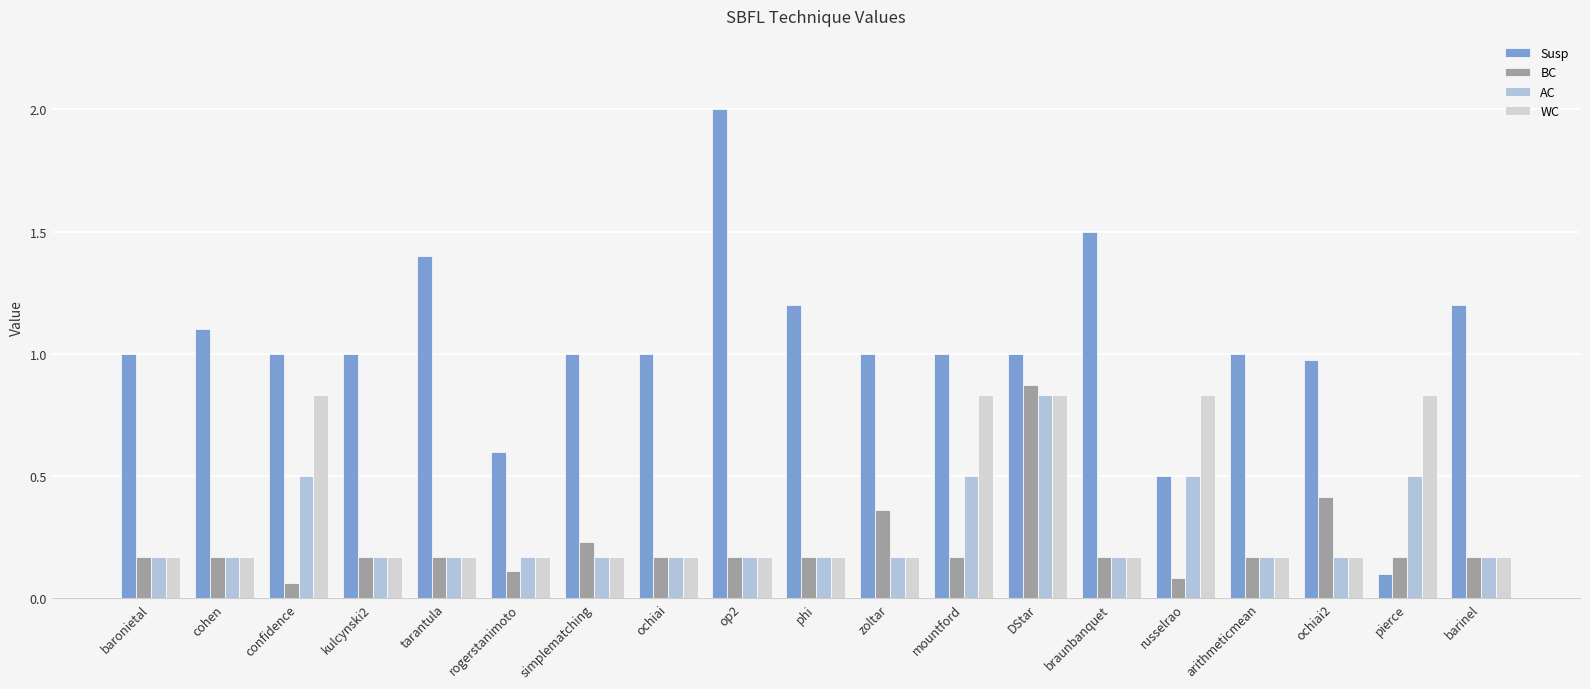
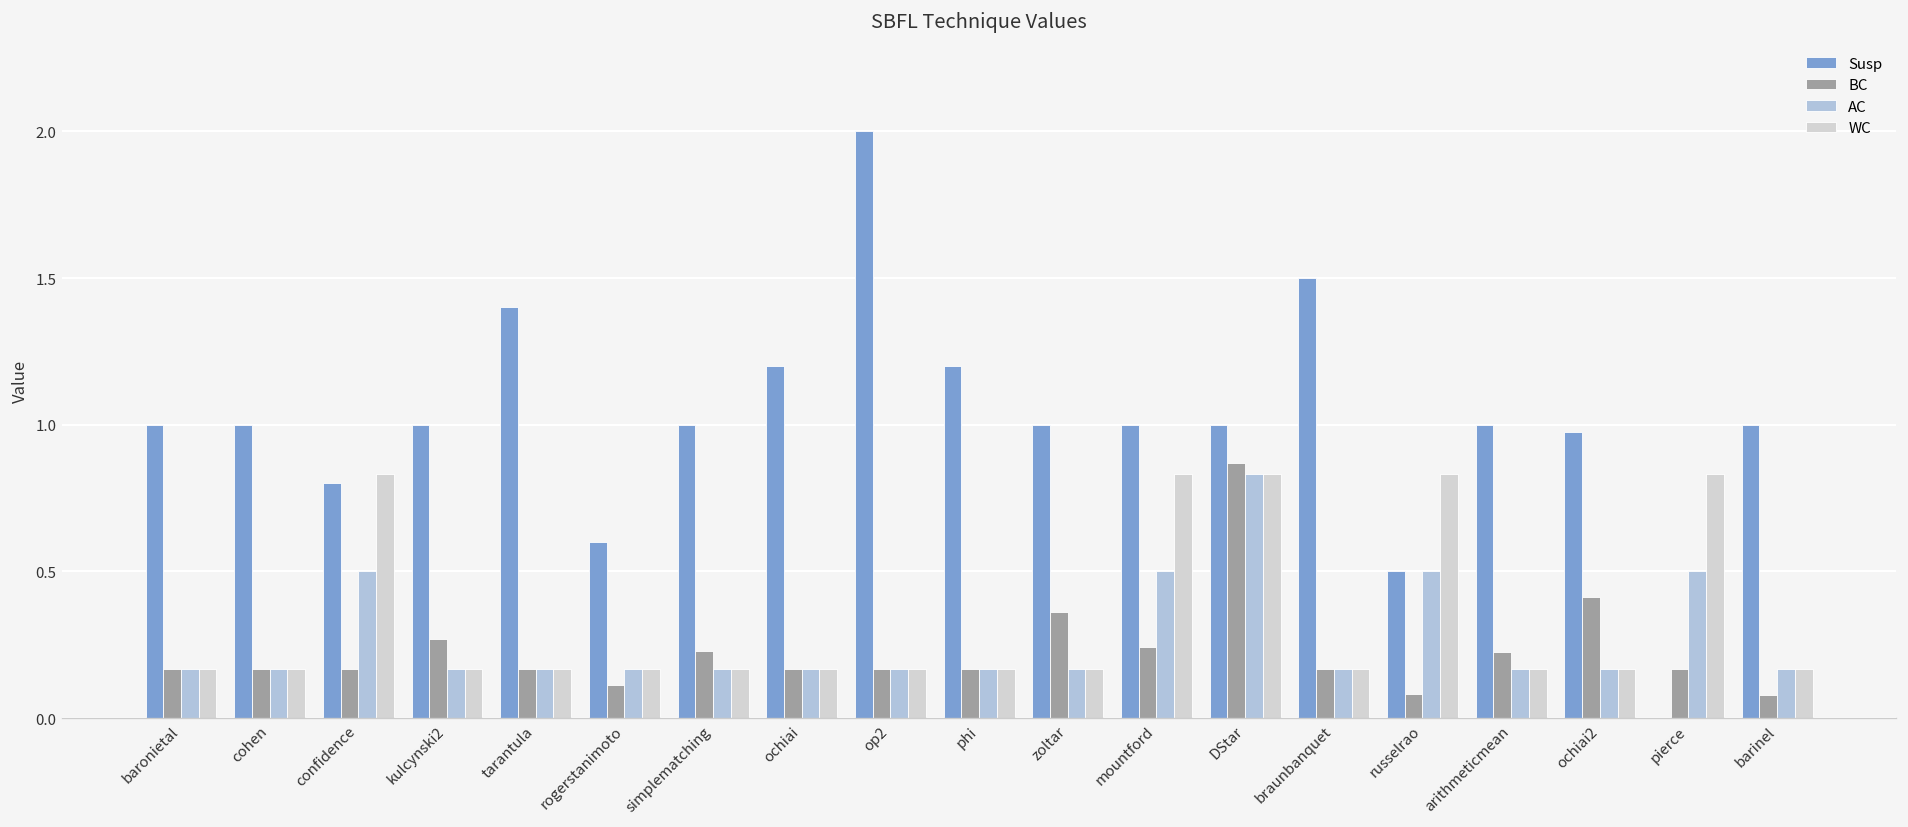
  {
    "Susp": {
      "baronietal": 1.0,
-     "cohen": 1.1,
-     "confidence": 1.0,
+     "cohen": 1.0,
+     "confidence": 0.8,
      "kulcynski2": 1.0,
      "tarantula": 1.4,
      "rogerstanimoto": 0.6,
      "simplematching": 1.0,
-     "ochiai": 1.0,
+     "ochiai": 1.2,
      "op2": 2.0,
      "phi": 1.2,
      "zoltar": 1.0,
      "mountford": 1.0,
      "DStar": 1.0,
      "braunbanquet": 1.5,
      "russelrao": 0.5,
      "arithmeticmean": 1.0,
      "ochiai2": 0.98,
-     "pierce": 0.1,
-     "barinel": 1.2
+     "pierce": 0.0,
+     "barinel": 1.0
    },
    "BC": {
      "baronietal": 0.17,
      "cohen": 0.17,
-     "confidence": 0.06,
-     "kulcynski2": 0.17,
+     "confidence": 0.17,
+     "kulcynski2": 0.27,
      "tarantula": 0.17,
      "rogerstanimoto": 0.11,
      "simplematching": 0.23,
      "ochiai": 0.17,
      "op2": 0.17,
      "phi": 0.17,
      "zoltar": 0.36,
-     "mountford": 0.17,
+     "mountford": 0.24,
      "DStar": 0.87,
      "braunbanquet": 0.17,
      "russelrao": 0.08,
-     "arithmeticmean": 0.17,
+     "arithmeticmean": 0.23,
      "ochiai2": 0.41,
      "pierce": 0.17,
-     "barinel": 0.17
+     "barinel": 0.08
    }
  }
